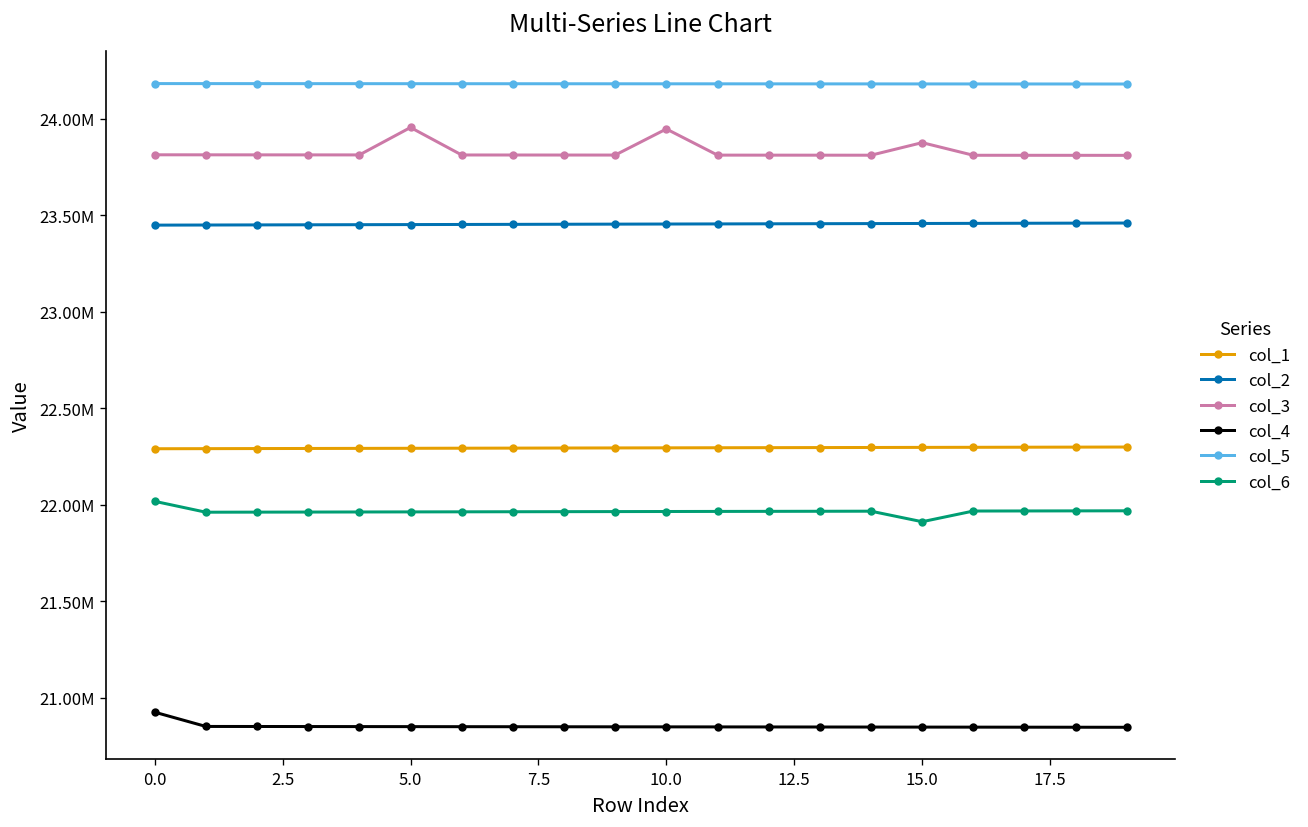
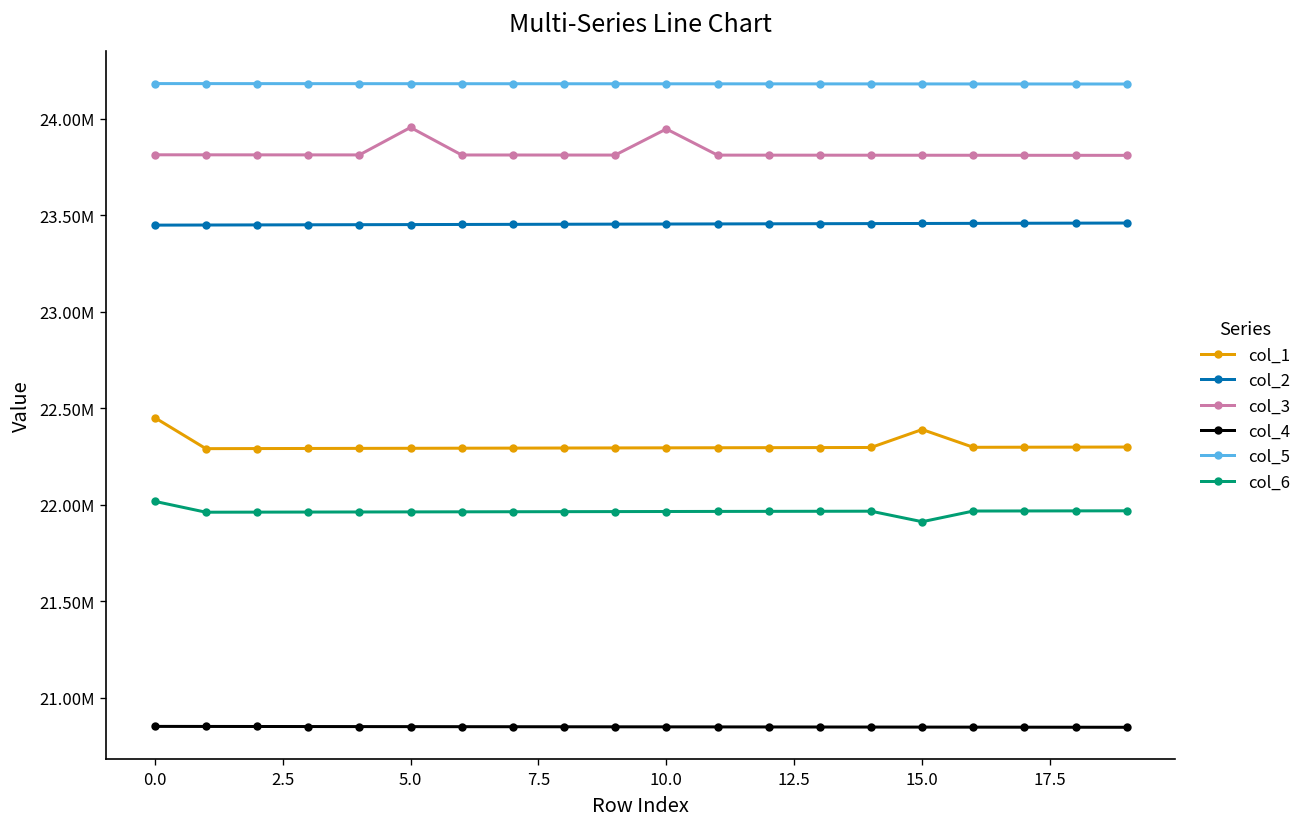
  {
    "col_1": {
-     "0.0": 22290000,
+     "0.0": 22450000,
      "5.0": 22290000,
      "10.0": 22300000,
-     "15.0": 22300000
+     "15.0": 22390000
    },
    "col_2": {
      "0.0": 23450000,
      "5.0": 23450000,
      "10.0": 23460000,
      "15.0": 23460000
    },
    "col_3": {
      "0.0": 23810000,
      "5.0": 23960000,
      "10.0": 23950000,
-     "15.0": 23880000
+     "15.0": 23810000
    },
    "col_4": {
-     "0.0": 20930000,
+     "0.0": 20850000,
      "5.0": 20850000,
      "10.0": 20850000,
      "15.0": 20850000
    },
    "col_5": {
      "0.0": 24180000,
      "5.0": 24180000,
      "10.0": 24180000,
      "15.0": 24180000
    },
    "col_6": {
      "0.0": 22020000,
      "5.0": 21960000,
      "10.0": 21970000,
      "15.0": 21910000
    }
  }
